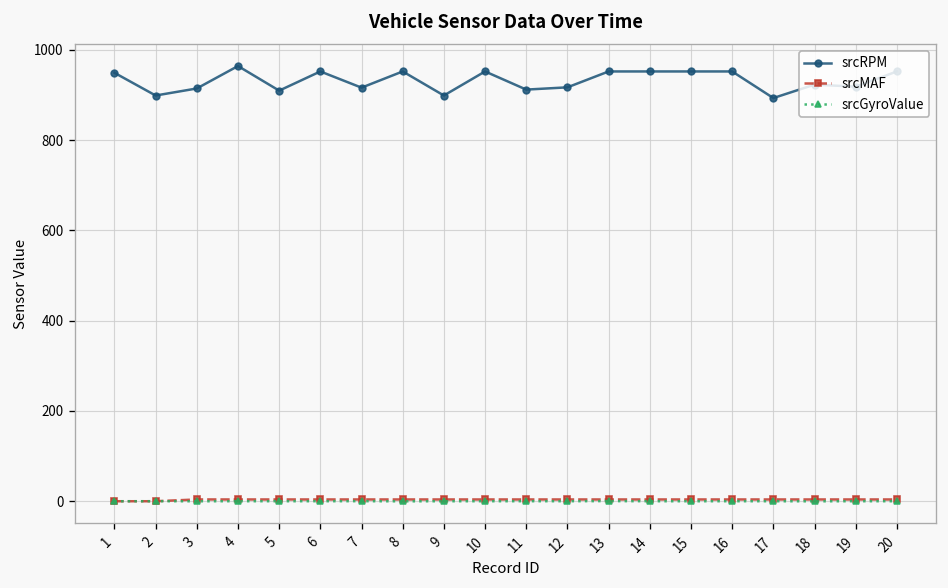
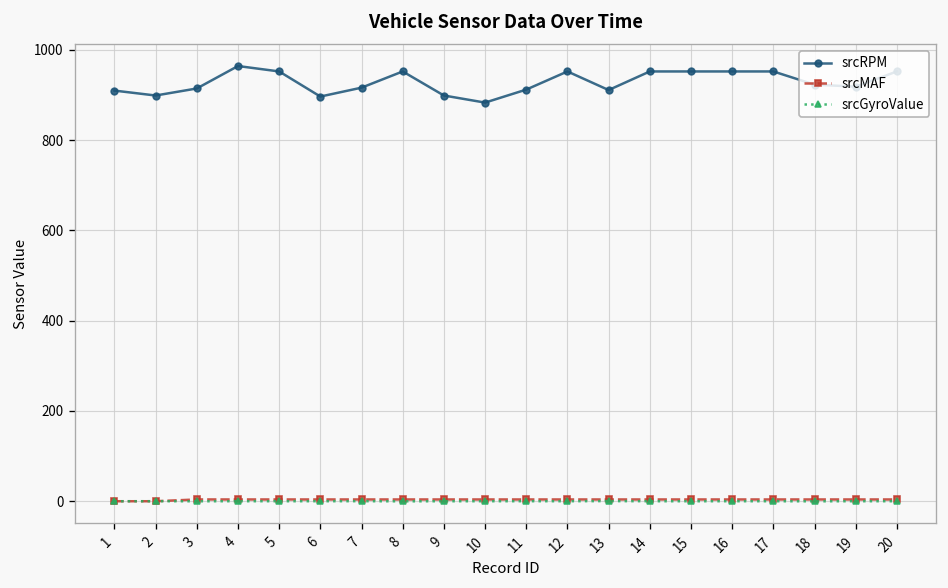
  {
    "srcRPM": {
-     "1": 950,
+     "1": 910,
      "2": 900,
      "3": 910,
      "4": 960,
-     "5": 910,
-     "6": 950,
+     "5": 950,
+     "6": 900,
      "7": 920,
      "8": 950,
      "9": 900,
-     "10": 950,
+     "10": 880,
      "11": 910,
-     "12": 920,
-     "13": 950,
+     "12": 950,
+     "13": 910,
      "14": 950,
      "15": 950,
      "16": 950,
-     "17": 890
+     "17": 950
    }
  }
